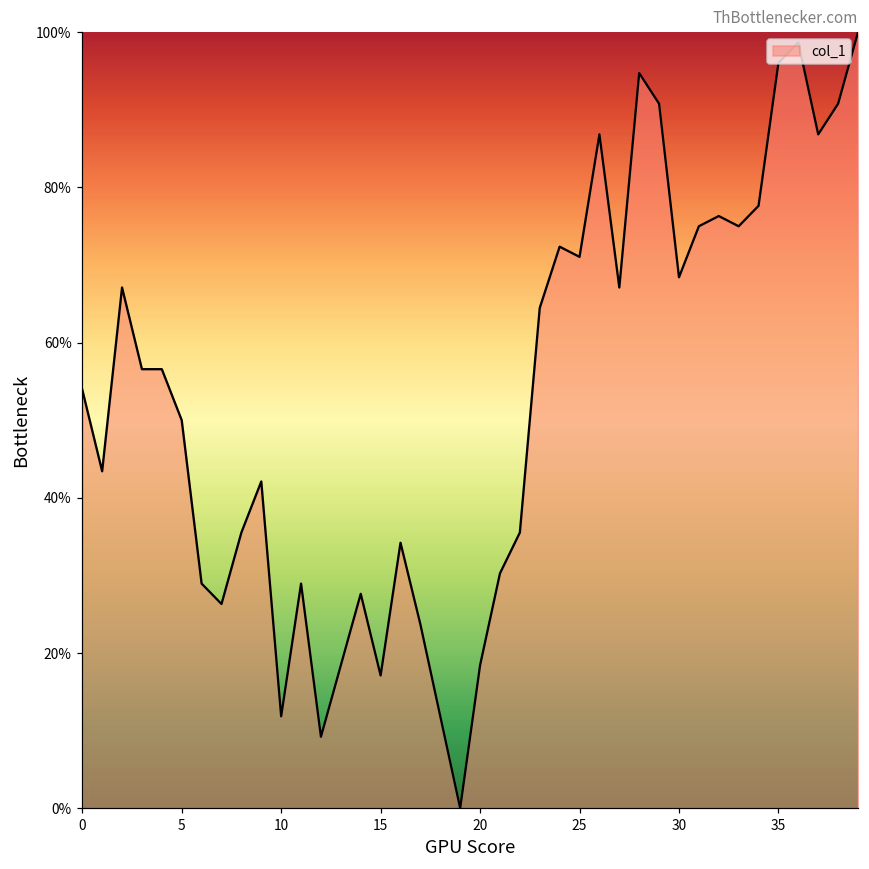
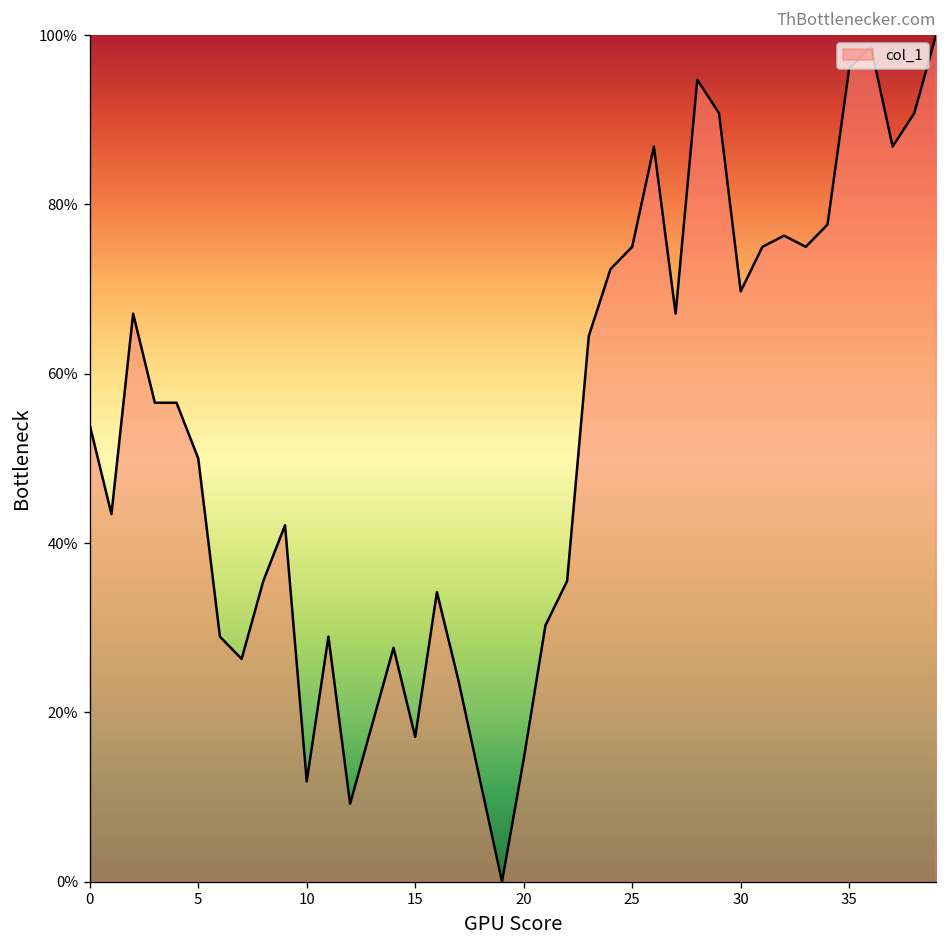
  {
    "0": "54%",
    "5": "50%",
    "10": "12%",
    "15": "17%",
-   "20": "18%",
-   "25": "71%",
-   "30": "68%"
+   "20": "14%",
+   "25": "75%",
+   "30": "70%"
  }
